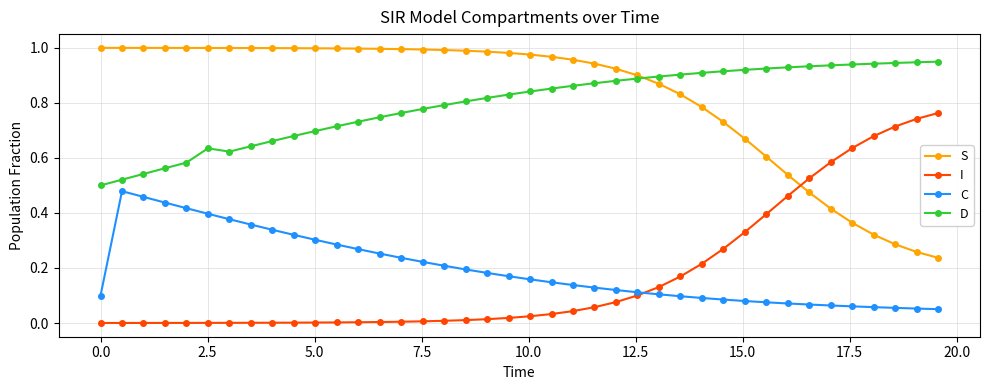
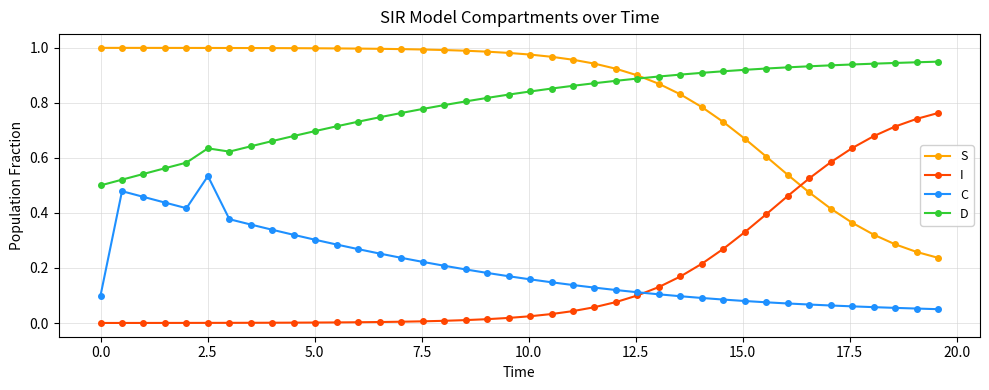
  {
    "S": {
      "0.0": 1.00,
      "2.5": 1.00
    },
    "I": {
      "0.0": 0.00,
      "2.5": 0.00
    },
    "C": {
      "0.0": 0.10,
-     "2.5": 0.40
+     "2.5": 0.53
    },
    "D": {
      "0.0": 0.50,
      "2.5": 0.63
    }
  }
